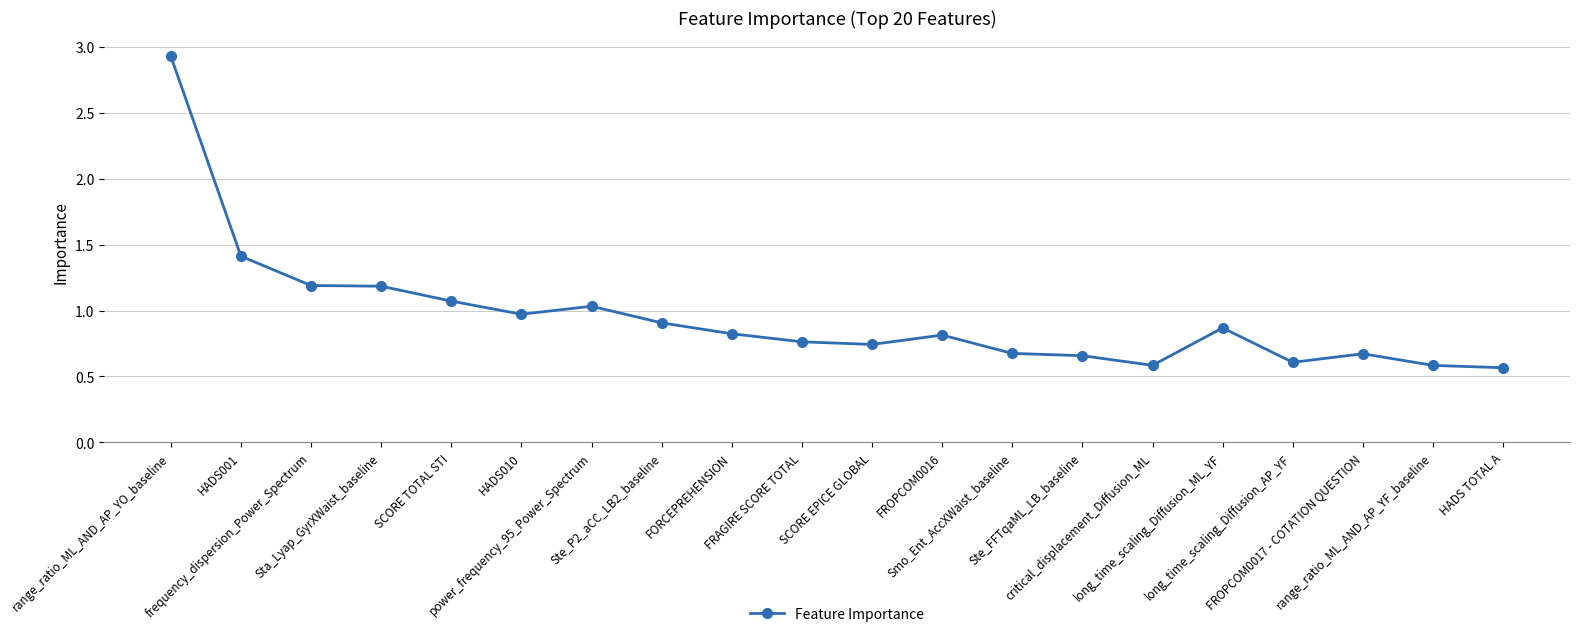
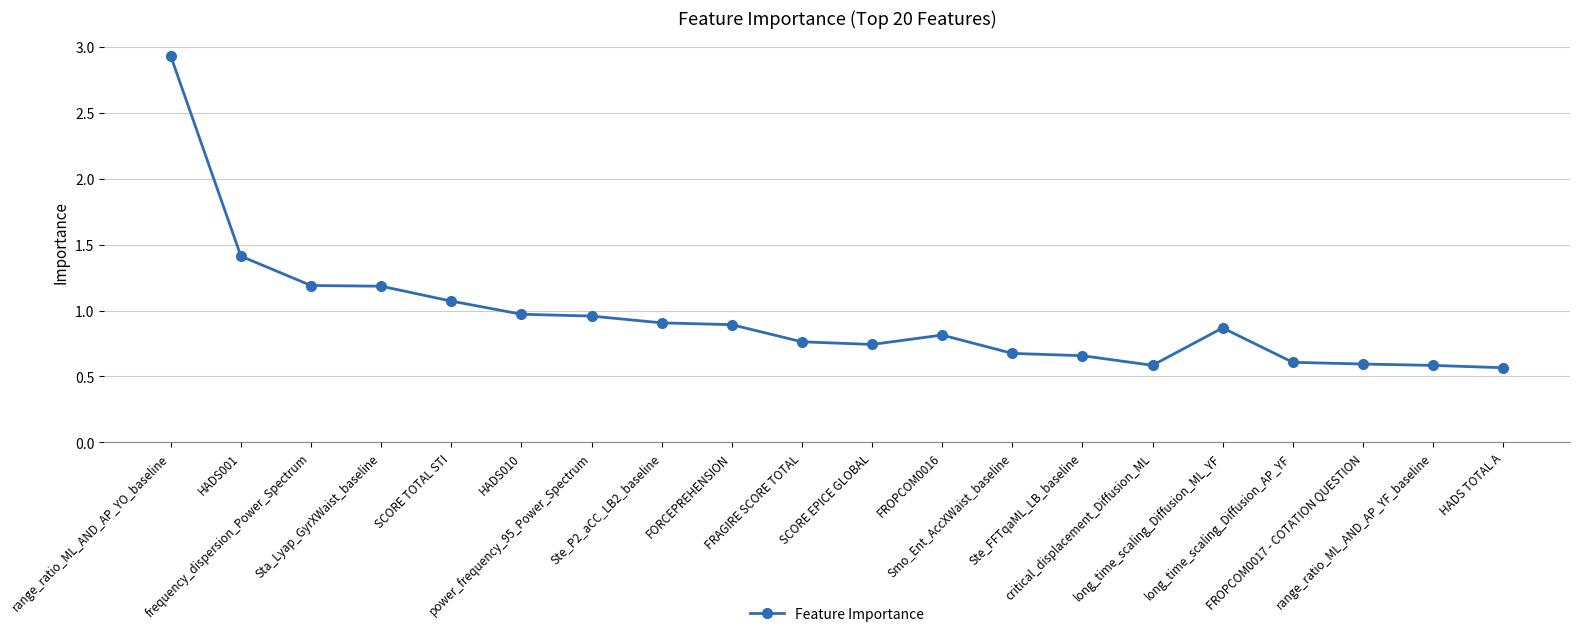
  {
    "range_ratio_ML_AND_AP_YO_baseline": 2.93,
    "HADS001": 1.41,
    "frequency_dispersion_Power_Spectrum": 1.19,
    "Sta_Lyap_GyrXWaist_baseline": 1.18,
    "SCORE TOTAL STI": 1.07,
    "HADS010": 0.97,
-   "power_frequency_95_Power_Spectrum": 1.03,
+   "power_frequency_95_Power_Spectrum": 0.96,
    "Ste_P2_aCC_LB2_baseline": 0.91,
-   "FORCEPREHENSION": 0.82,
+   "FORCEPREHENSION": 0.89,
    "FRAGIRE SCORE TOTAL": 0.76,
    "SCORE EPICE GLOBAL": 0.74,
    "FROPCOM0016": 0.81,
    "Smo_Ent_AccXWaist_baseline": 0.67,
    "Ste_FFTqaML_LB_baseline": 0.66,
    "critical_displacement_Diffusion_ML": 0.58,
    "long_time_scaling_Diffusion_ML_YF": 0.87,
    "long_time_scaling_Diffusion_AP_YF": 0.61,
-   "FROPCOM0017 - COTATION QUESTION": 0.67,
+   "FROPCOM0017 - COTATION QUESTION": 0.59,
    "range_ratio_ML_AND_AP_YF_baseline": 0.58,
    "HADS TOTAL A": 0.57
  }
